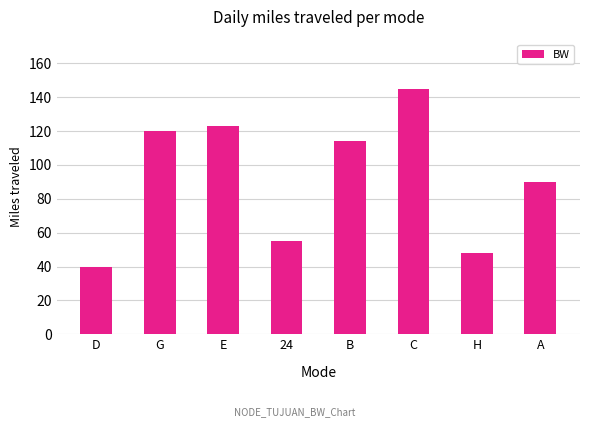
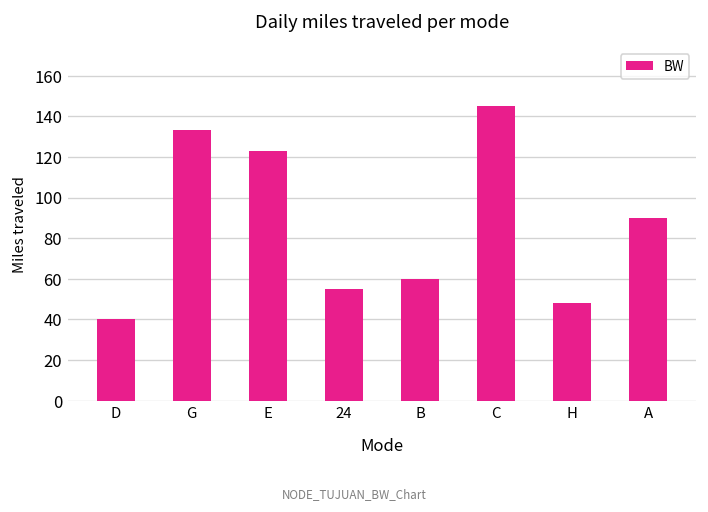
  {
    "D": 40,
-   "G": 120,
+   "G": 133,
    "E": 123,
    "24": 55,
-   "B": 114,
+   "B": 60,
    "C": 145,
    "H": 48,
    "A": 90
  }
